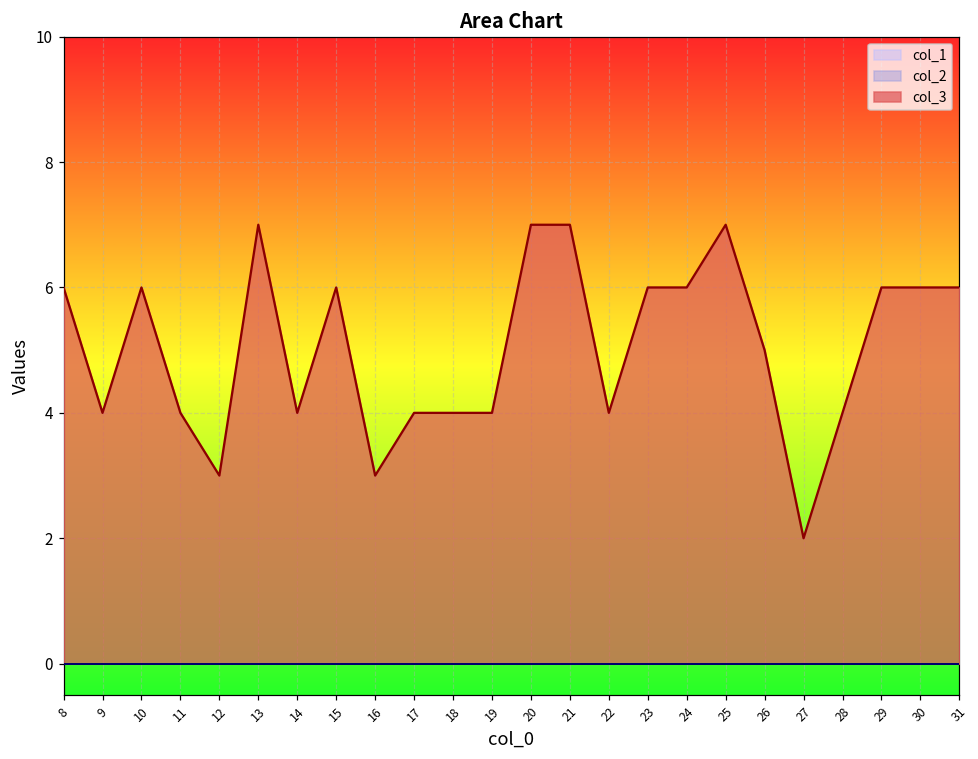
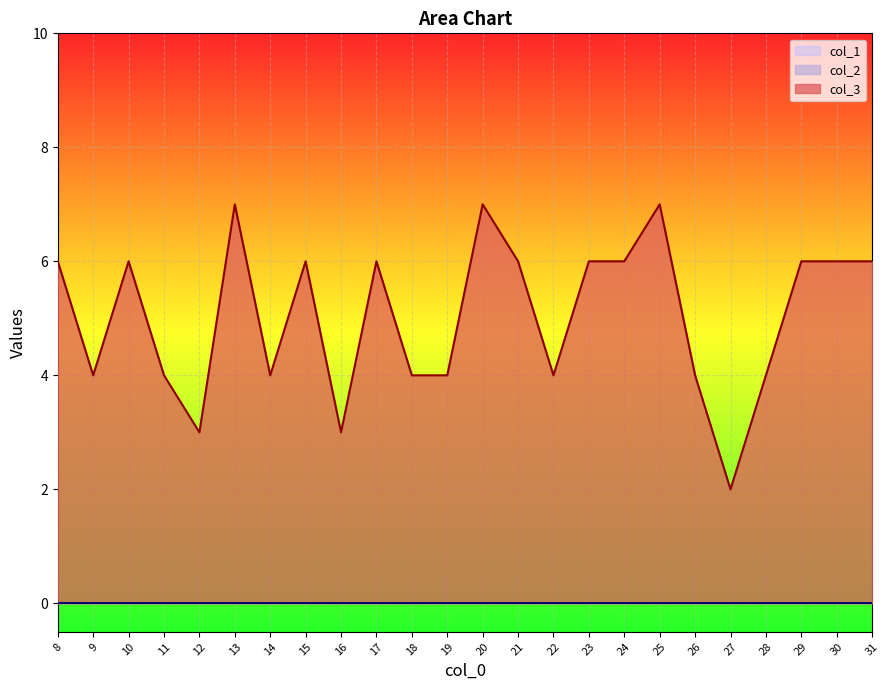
  {
    "col_2": {
      "8": 0,
      "9": 0,
      "10": 0,
      "11": 0,
      "12": 0,
      "13": 0,
      "14": 0,
      "15": 0,
      "16": 0,
      "17": 0,
      "18": 0,
      "19": 0,
      "20": 0,
      "21": 0,
      "22": 0,
      "23": 0,
      "24": 0,
      "25": 0,
      "26": 0,
      "27": 0,
      "28": 0,
      "29": 0,
      "30": 0,
      "31": 0
    },
    "col_3": {
      "8": 6,
      "9": 4,
      "10": 6,
      "11": 4,
      "12": 3,
      "13": 7,
      "14": 4,
      "15": 6,
      "16": 3,
-     "17": 4,
+     "17": 6,
      "18": 4,
      "19": 4,
      "20": 7,
-     "21": 7,
+     "21": 6,
      "22": 4,
      "23": 6,
      "24": 6,
      "25": 7,
-     "26": 5,
+     "26": 4,
      "27": 2,
      "28": 4,
      "29": 6,
      "30": 6,
      "31": 6
    }
  }
